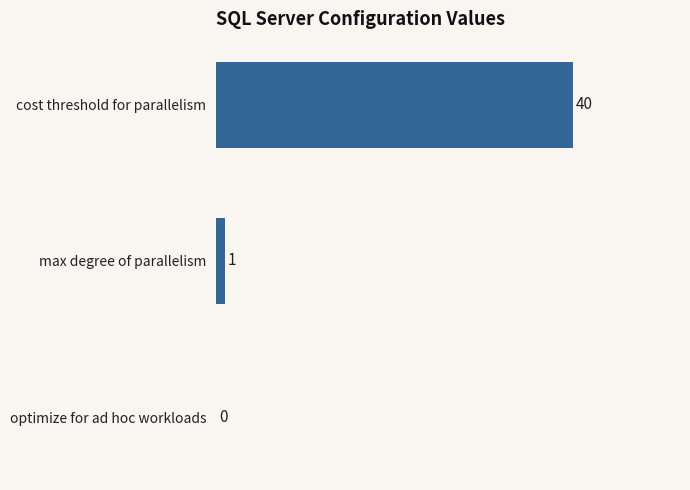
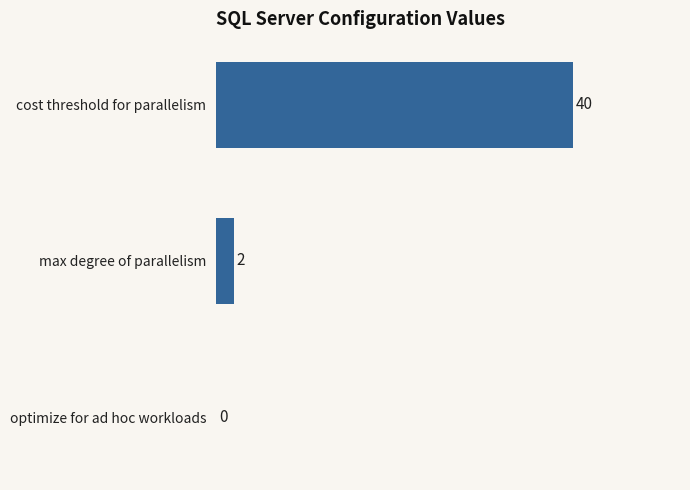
  {
    "cost threshold for parallelism": 40,
-   "max degree of parallelism": 1,
+   "max degree of parallelism": 2,
    "optimize for ad hoc workloads": 0
  }
